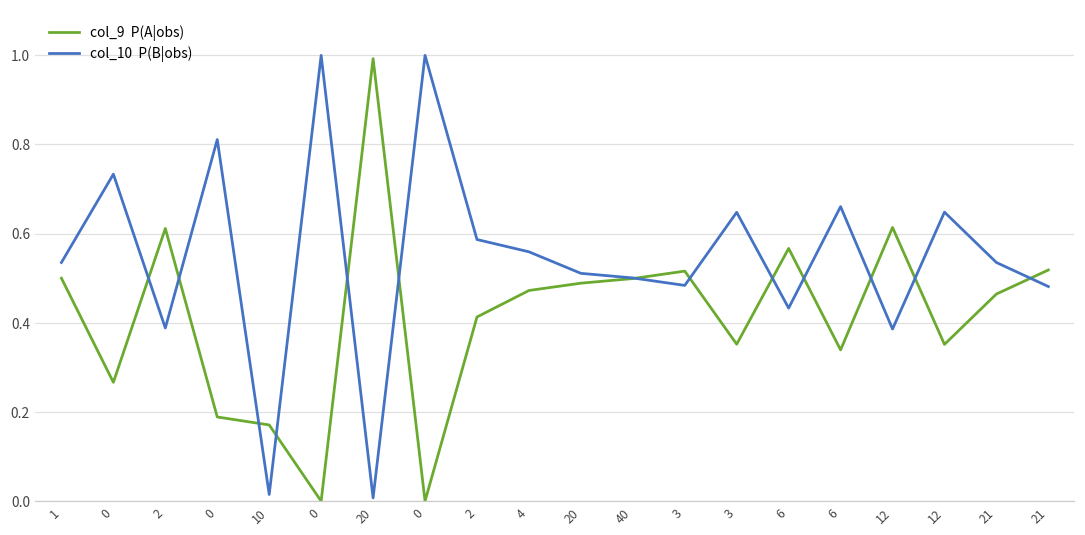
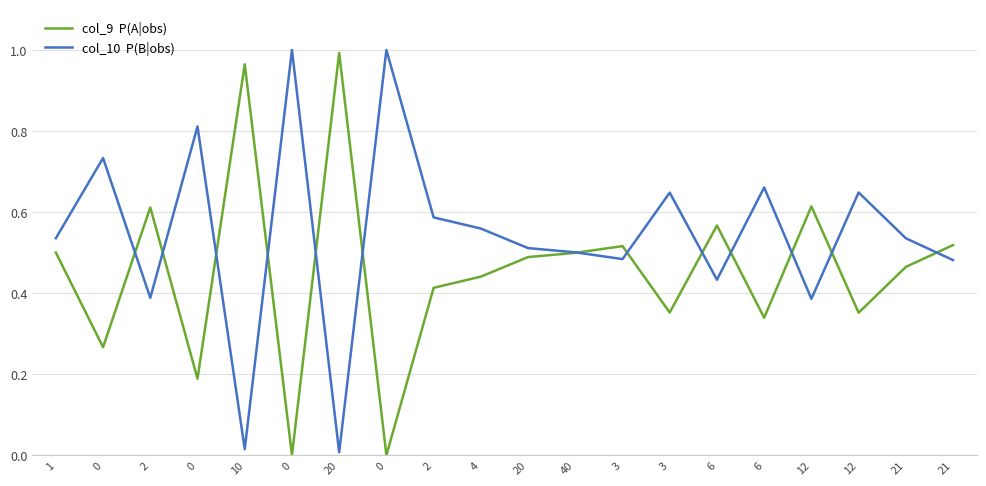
  {
    "col_9 P(A|obs)": {
      "1": 0.50,
-     "10": 0.17,
-     "4": 0.47
+     "10": 0.96,
+     "4": 0.44
    },
    "col_10 P(B|obs)": {
      "1": 0.54,
      "10": 0.02,
      "4": 0.56
    }
  }
